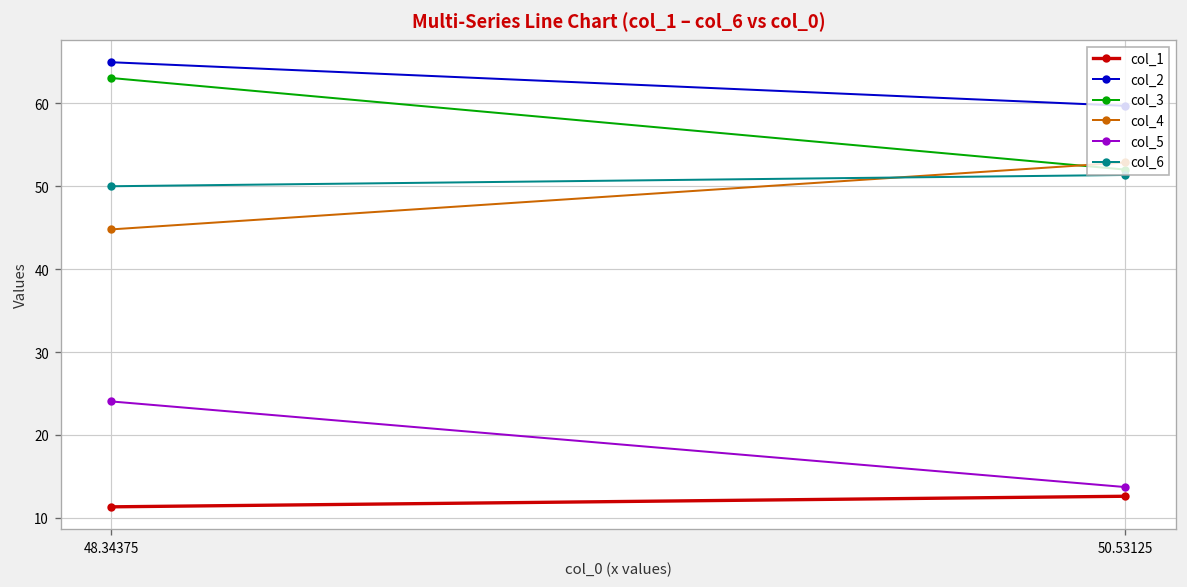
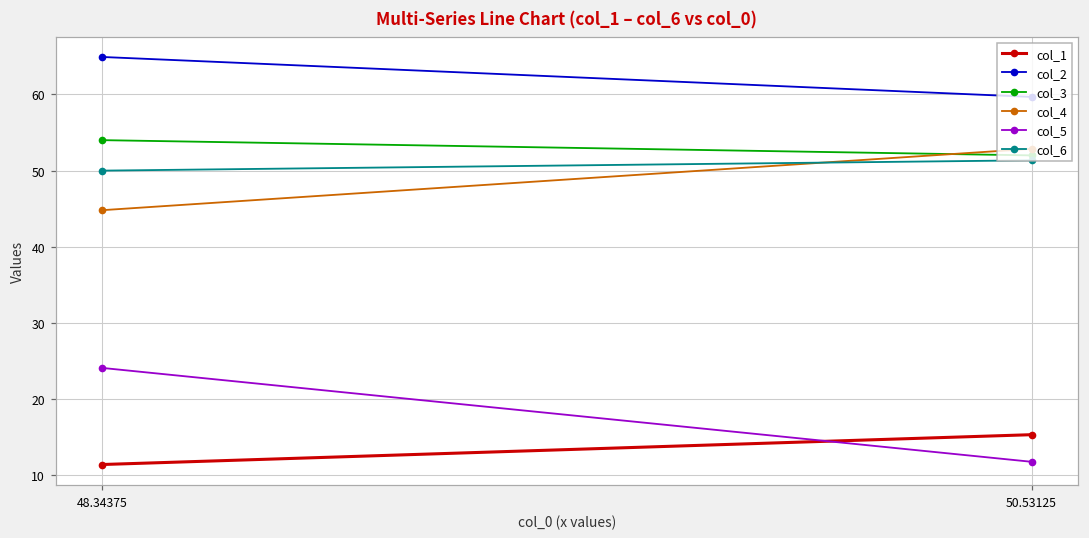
  {
    "col_1": {
      "48.34375": 11,
-     "50.53125": 13
+     "50.53125": 15
    },
    "col_2": {
      "48.34375": 65
    },
    "col_3": {
-     "48.34375": 63,
+     "48.34375": 54,
      "50.53125": 52
    },
    "col_4": {
      "48.34375": 45
    },
    "col_5": {
      "48.34375": 24,
-     "50.53125": 14
+     "50.53125": 12
    },
    "col_6": {
      "48.34375": 50,
      "50.53125": 51
    }
  }
